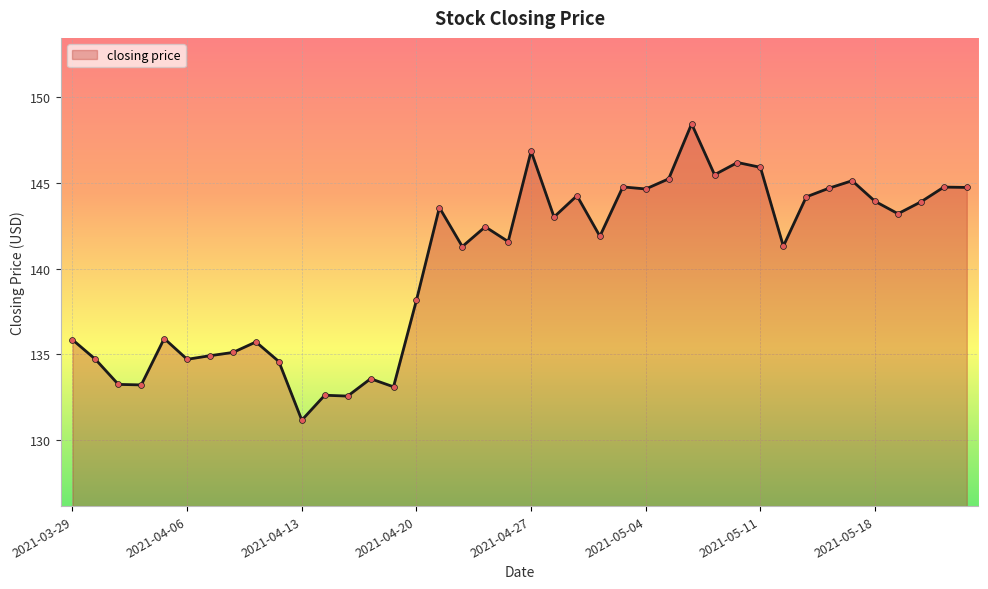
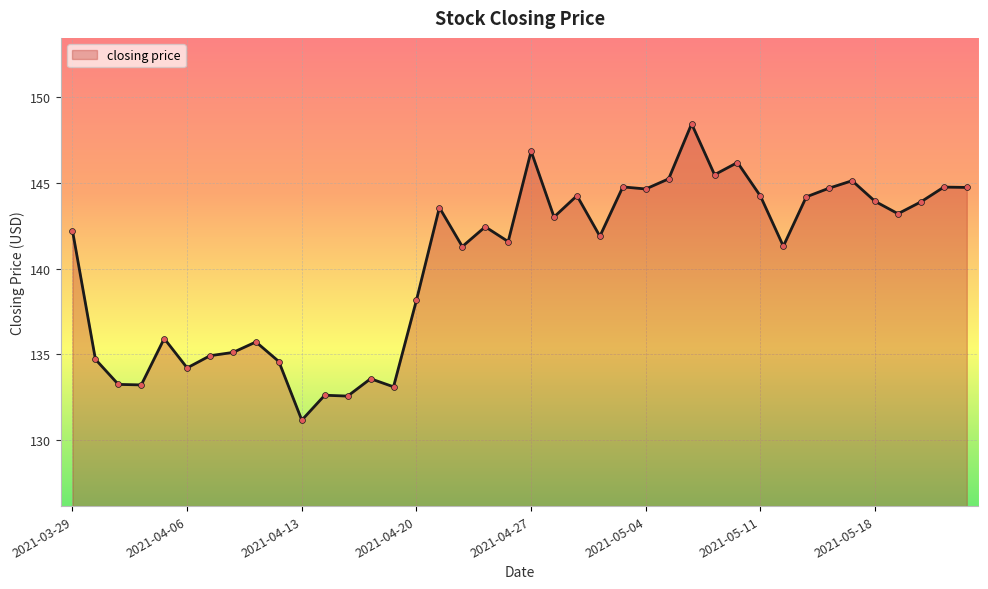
  {
-   "2021-03-29": 135.9,
-   "2021-04-06": 134.7,
+   "2021-03-29": 142.2,
+   "2021-04-06": 134.2,
    "2021-04-13": 131.2,
    "2021-04-20": 138.2,
    "2021-04-27": 146.8,
    "2021-05-04": 144.6,
-   "2021-05-11": 145.9,
+   "2021-05-11": 144.2,
    "2021-05-18": 143.9
  }
